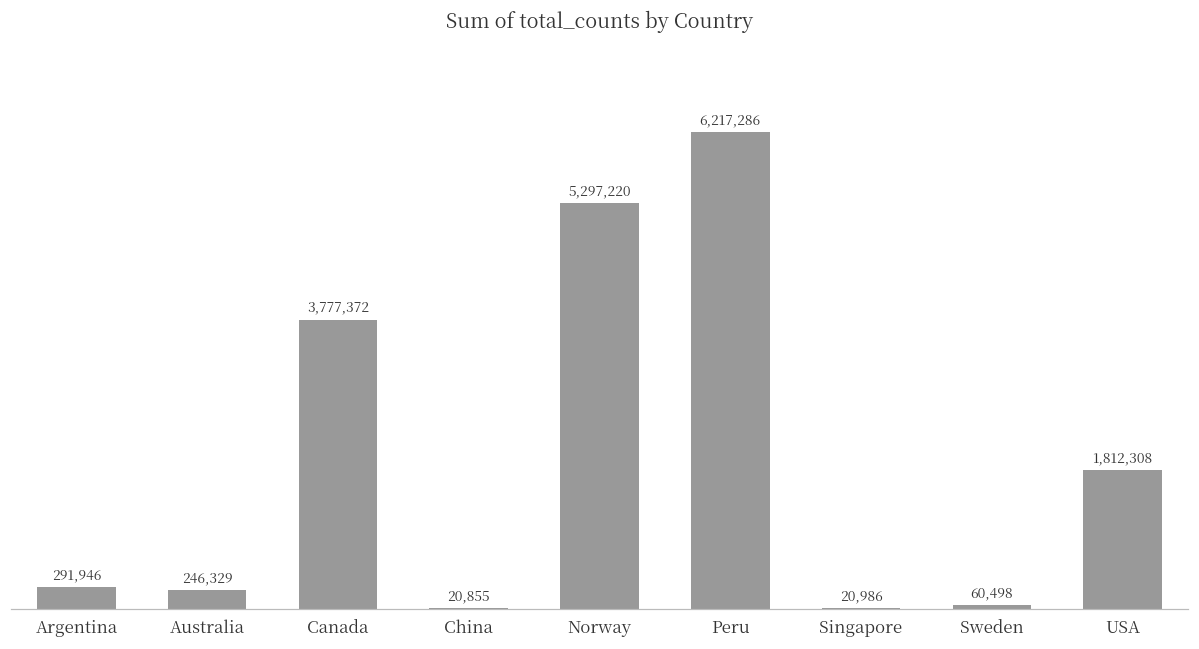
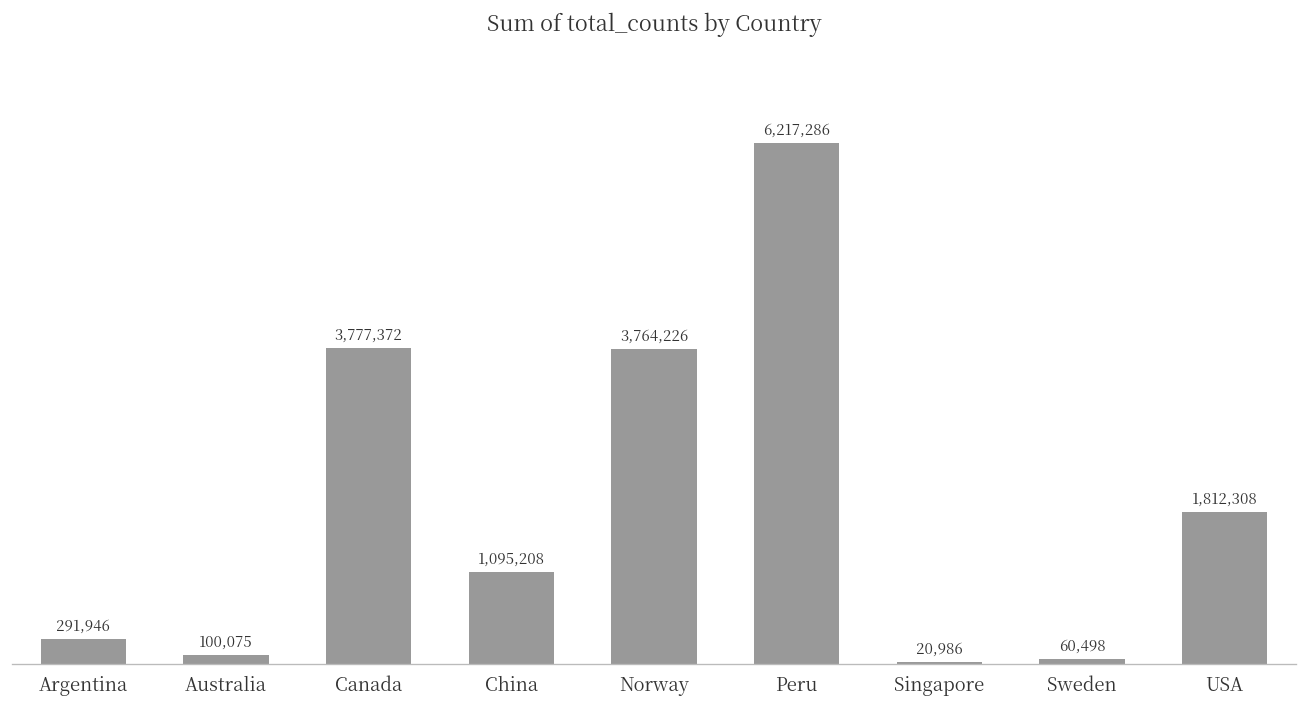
  {
    "Argentina": "291,946",
-   "Australia": "246,329",
+   "Australia": "100,075",
    "Canada": "3,777,372",
-   "China": "20,855",
-   "Norway": "5,297,220",
+   "China": "1,095,208",
+   "Norway": "3,764,226",
    "Peru": "6,217,286",
    "Singapore": "20,986",
    "Sweden": "60,498",
    "USA": "1,812,308"
  }
